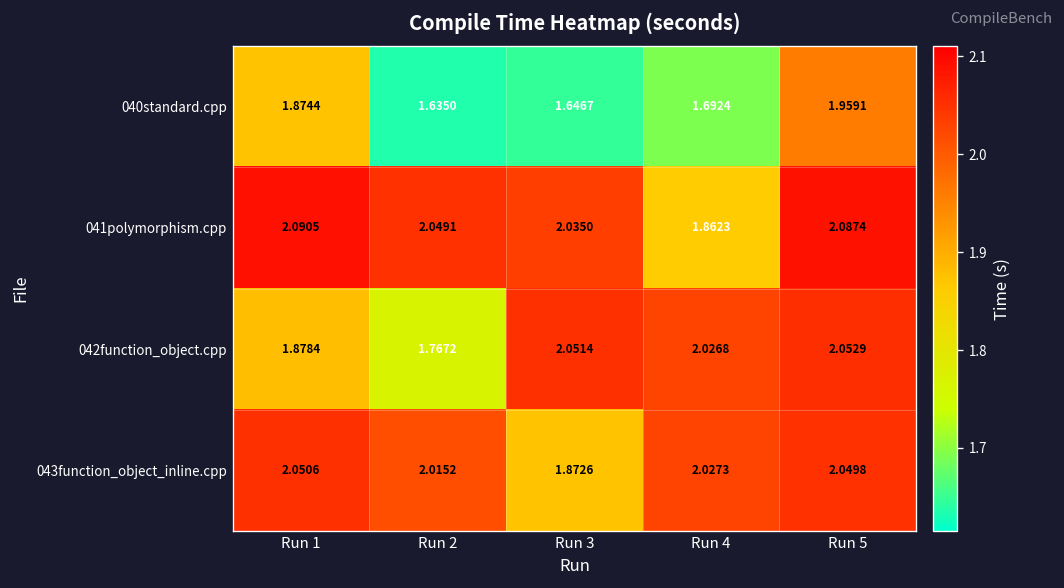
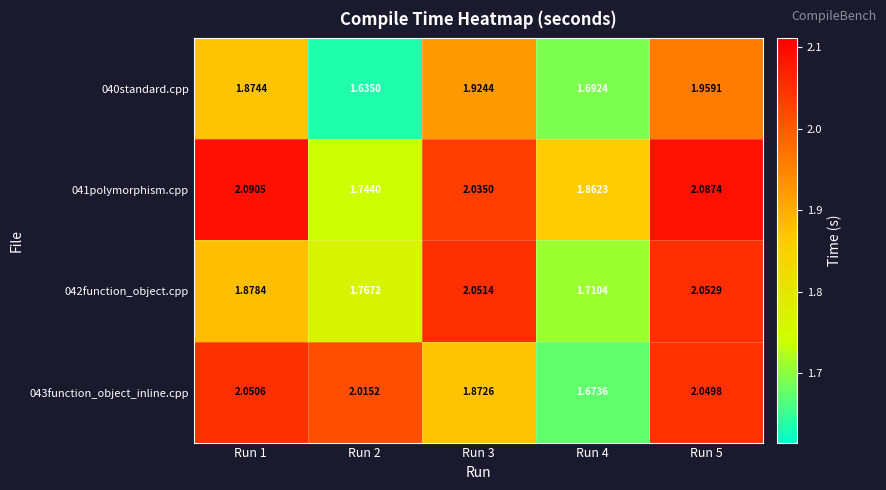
  {
    "040standard.cpp": {
      "Run 1": 1.8744,
      "Run 2": 1.6350,
-     "Run 3": 1.6467,
+     "Run 3": 1.9244,
      "Run 4": 1.6924,
      "Run 5": 1.9591
    },
    "041polymorphism.cpp": {
      "Run 1": 2.0905,
-     "Run 2": 2.0491,
+     "Run 2": 1.7440,
      "Run 3": 2.0350,
      "Run 4": 1.8623,
      "Run 5": 2.0874
    },
    "042function_object.cpp": {
      "Run 1": 1.8784,
      "Run 2": 1.7672,
      "Run 3": 2.0514,
-     "Run 4": 2.0268,
+     "Run 4": 1.7104,
      "Run 5": 2.0529
    },
    "043function_object_inline.cpp": {
      "Run 1": 2.0506,
      "Run 2": 2.0152,
      "Run 3": 1.8726,
-     "Run 4": 2.0273,
+     "Run 4": 1.6736,
      "Run 5": 2.0498
    }
  }
